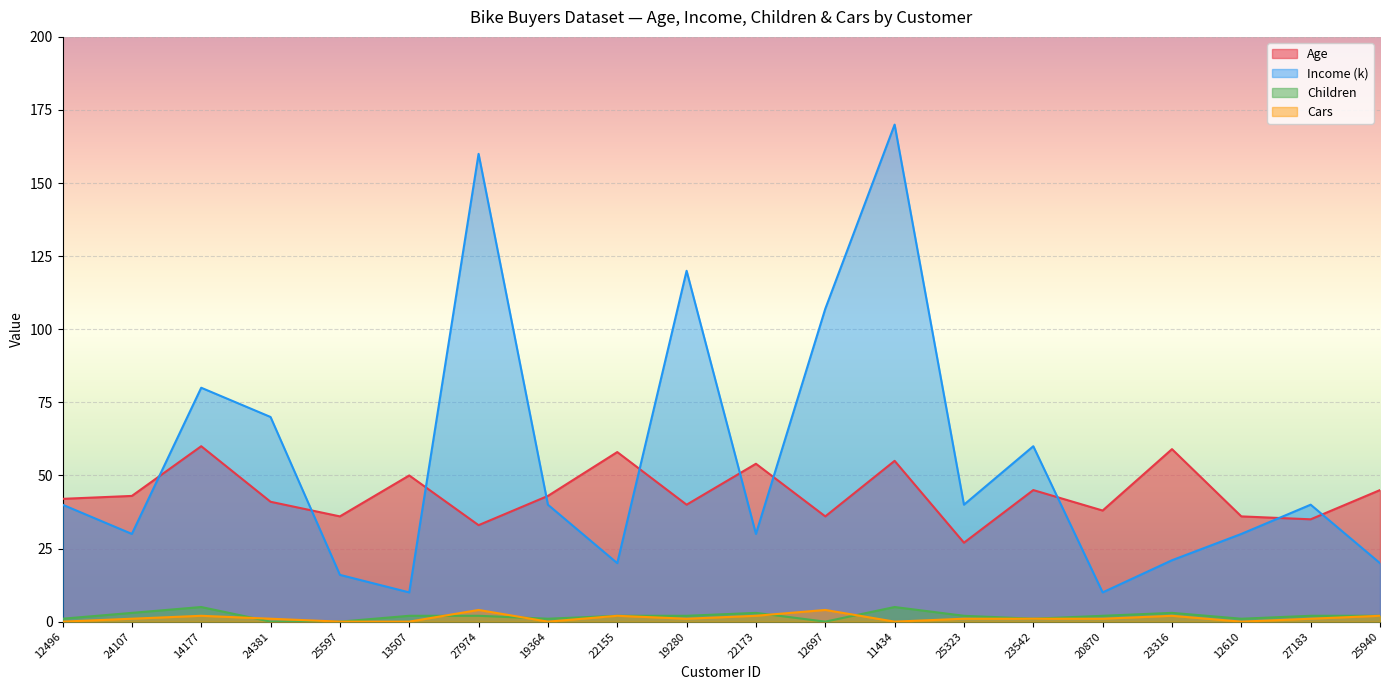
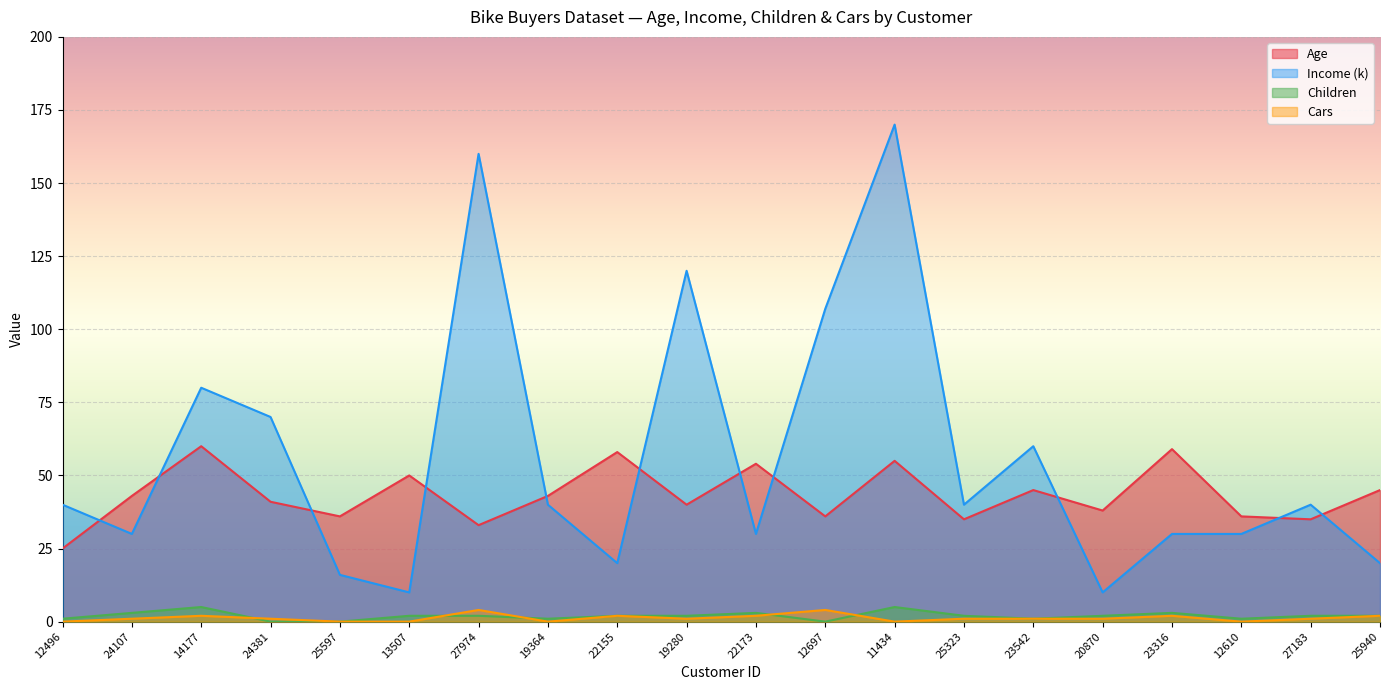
  {
    "Age": {
-     "12496": 42,
+     "12496": 25,
      "24107": 43,
      "14177": 60,
      "24381": 41,
      "25597": 36,
      "13507": 50,
      "27974": 33,
      "19364": 43,
      "22155": 58,
      "19280": 40,
      "22173": 54,
      "12697": 36,
      "11434": 55,
-     "25323": 27,
+     "25323": 35,
      "23542": 45,
      "20870": 38,
      "23316": 59,
      "12610": 36,
      "27183": 35,
      "25940": 45
    },
    "Income (k)": {
      "12496": 40,
      "24107": 30,
      "14177": 80,
      "24381": 70,
      "25597": 16,
      "13507": 10,
      "27974": 160,
      "19364": 40,
      "22155": 20,
      "19280": 120,
      "22173": 30,
      "12697": 107,
      "11434": 170,
      "25323": 40,
      "23542": 60,
      "20870": 10,
-     "23316": 21,
+     "23316": 30,
      "12610": 30,
      "27183": 40,
      "25940": 20
    },
    "Children": {
      "12496": 1,
      "24107": 3,
      "14177": 5,
      "24381": 0,
      "13507": 2,
      "27974": 2,
      "19364": 1,
      "19280": 2,
      "22173": 3,
      "12697": 0,
      "11434": 5,
      "25323": 2,
      "20870": 2,
      "23316": 3,
      "12610": 1,
      "27183": 2
    },
    "Cars": {
      "12496": 0,
      "24107": 1,
      "14177": 2,
      "24381": 1,
      "13507": 0,
      "27974": 4,
      "19364": 0,
      "19280": 1,
      "22173": 2,
      "12697": 4,
      "11434": 0,
      "25323": 1,
      "20870": 1,
      "23316": 2,
      "12610": 0,
      "27183": 1
    }
  }
